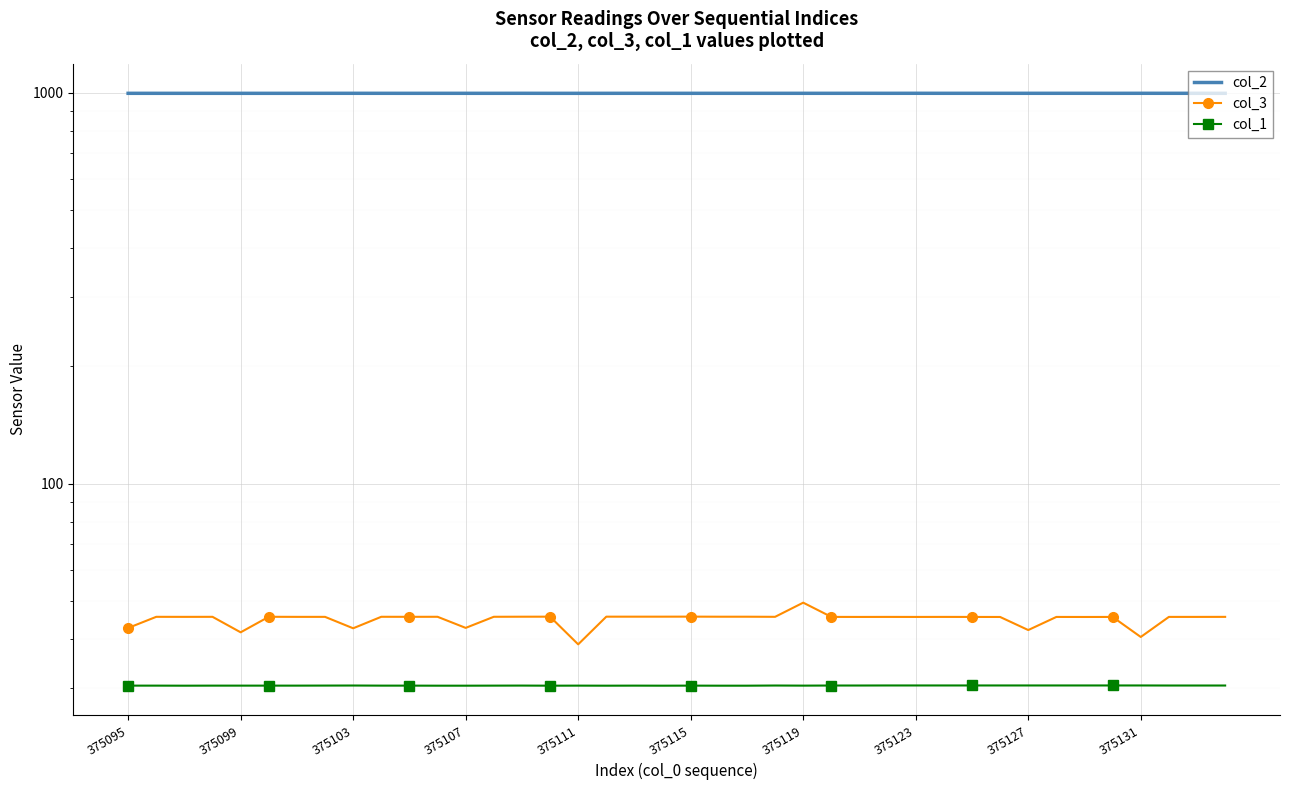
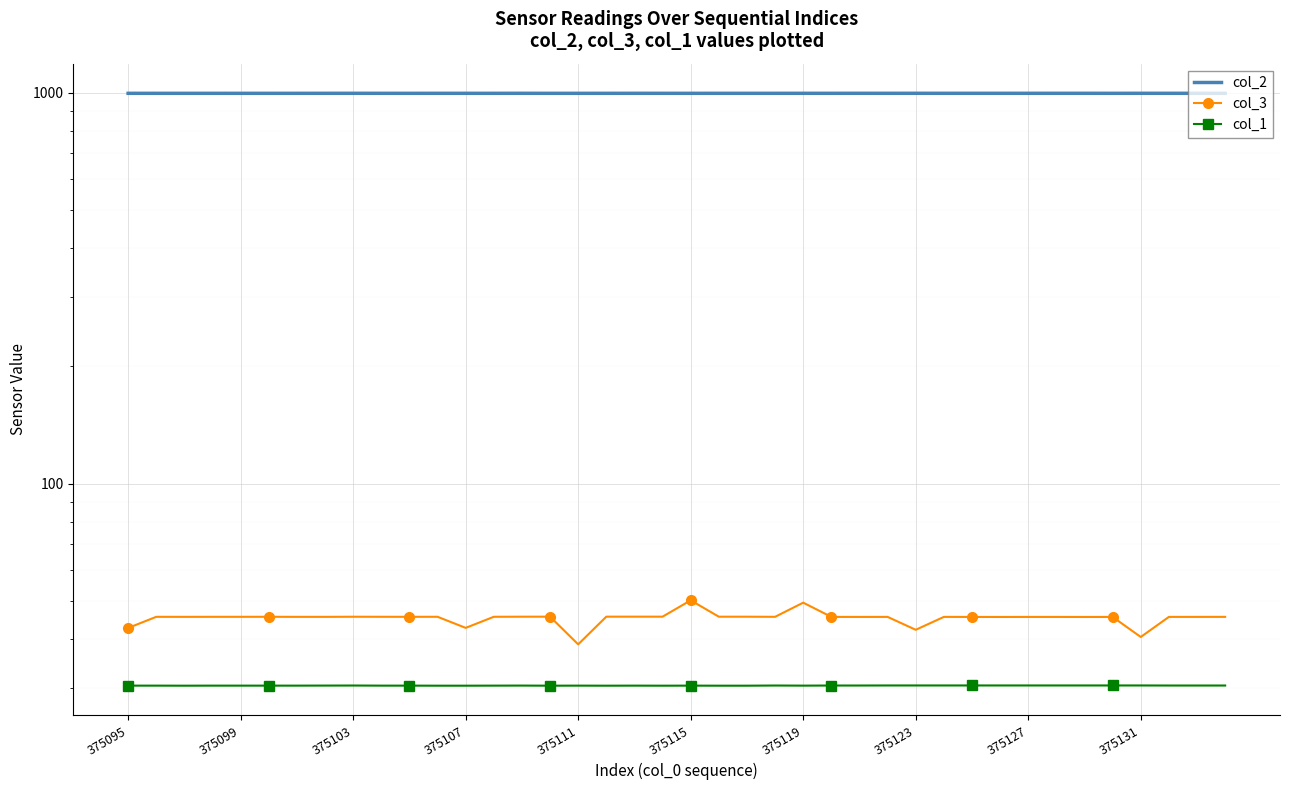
  {
    "col_2": {
      "375095": 1000,
      "375099": 1000,
      "375103": 1000,
      "375107": 1000,
      "375111": 1000,
      "375115": 1000,
      "375119": 1000,
      "375123": 1000,
      "375127": 1000,
      "375131": 1000
    },
    "col_3": {
      "375095": 43,
-     "375099": 42,
-     "375103": 43,
+     "375099": 46,
+     "375103": 46,
      "375107": 43,
      "375111": 39,
-     "375115": 46,
+     "375115": 50,
      "375119": 50,
-     "375123": 46,
-     "375127": 42,
+     "375123": 42,
+     "375127": 46,
      "375131": 41
    },
    "col_1": {
      "375095": 30,
      "375099": 30,
      "375103": 30,
      "375107": 30,
      "375111": 30,
      "375115": 30,
      "375119": 30,
      "375123": 30,
      "375127": 30,
      "375131": 30
    }
  }
